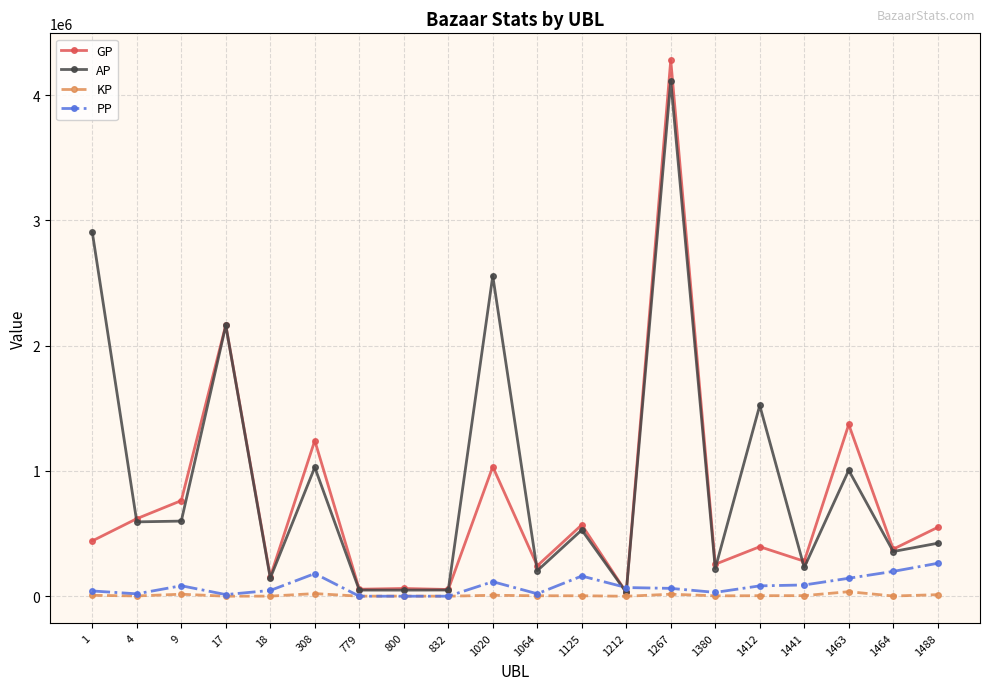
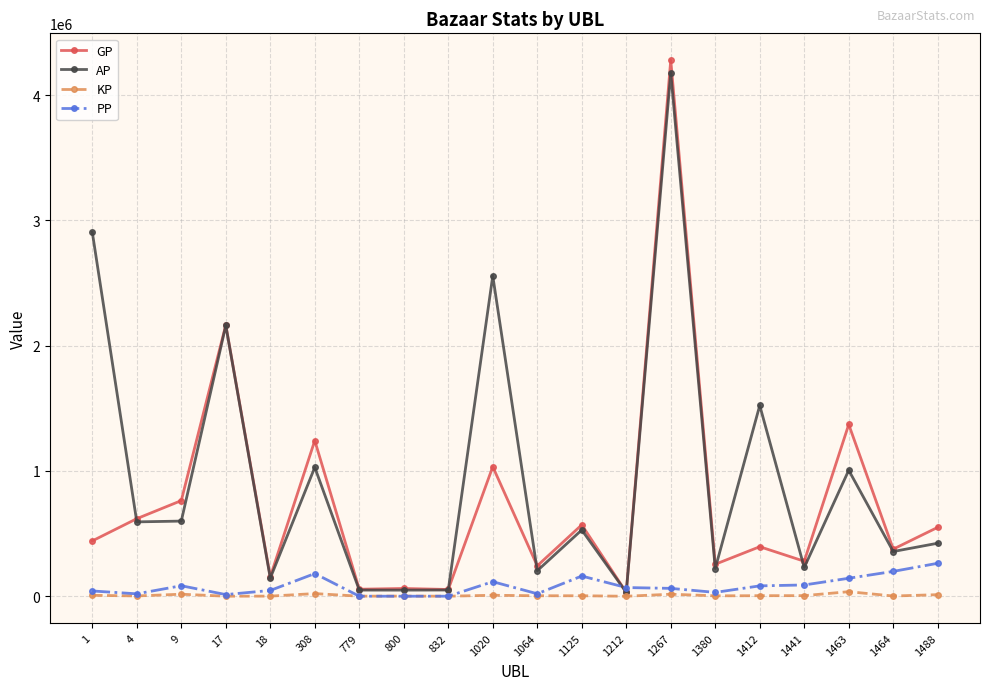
  {
    "AP": {
      "1": 2910000,
      "4": 590000,
      "9": 600000,
      "308": 1030000,
      "1020": 2560000,
      "1064": 200000,
      "1125": 530000,
-     "1267": 4120000,
+     "1267": 4180000,
      "1380": 220000,
      "1412": 1520000,
      "1441": 230000,
      "1463": 1010000,
      "1488": 420000
    },
    "PP": {
      "1": 40000,
      "9": 80000,
      "18": 50000,
      "308": 180000,
      "1020": 120000,
      "1125": 160000,
      "1212": 70000,
      "1267": 60000,
      "1380": 30000,
      "1412": 80000,
      "1441": 90000,
      "1463": 140000,
      "1464": 200000,
      "1488": 260000
    }
  }
